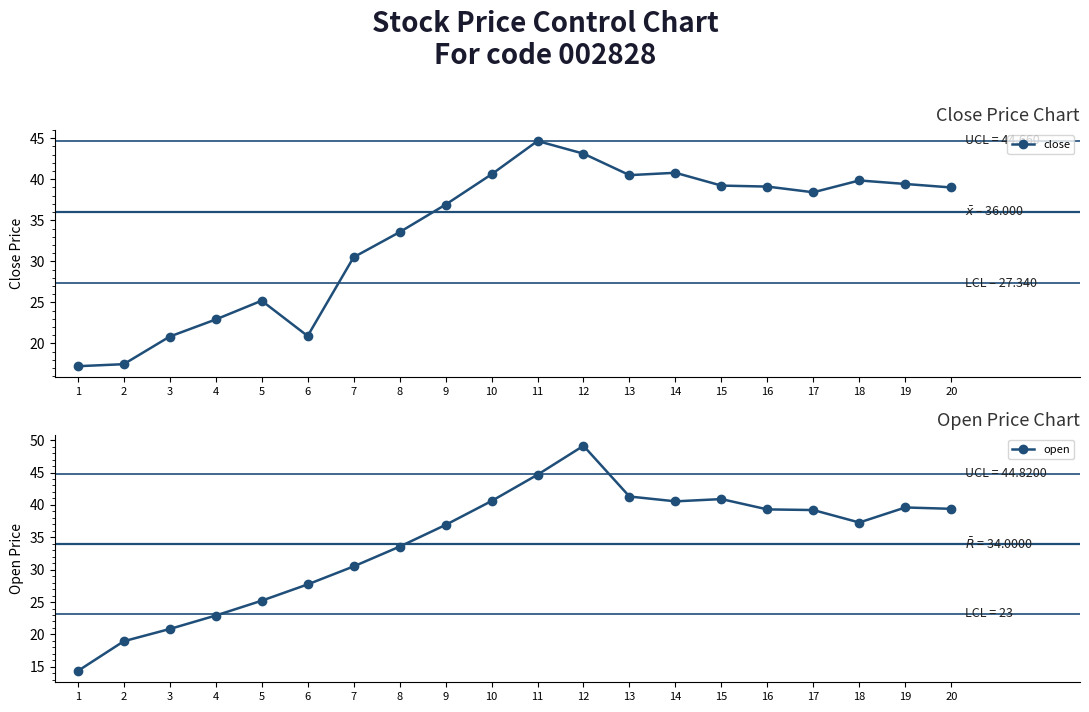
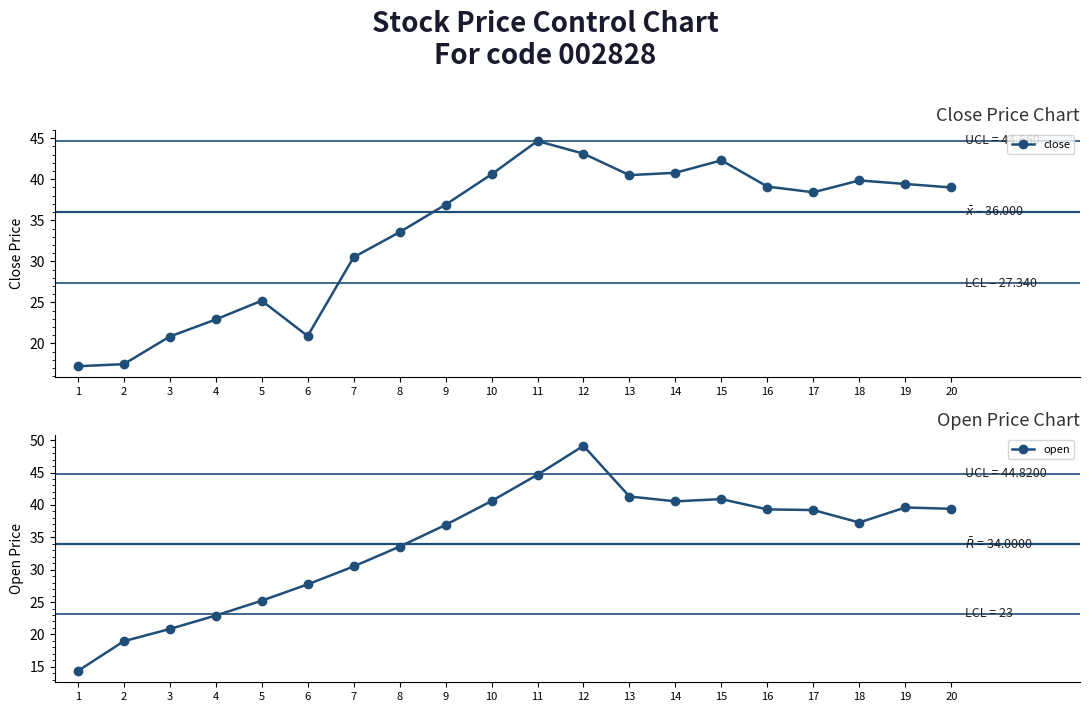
  {
    "Close Price Chart": {
      "1": 17,
      "2": 17,
      "3": 21,
      "4": 23,
      "5": 25,
      "6": 21,
      "7": 31,
      "8": 34,
      "9": 37,
      "10": 41,
      "11": 45,
      "12": 43,
      "13": 41,
      "14": 41,
-     "15": 39,
+     "15": 42,
      "16": 39,
      "17": 38,
      "18": 40,
      "19": 39,
      "20": 39
    },
    "Open Price Chart": {
      "1": 14,
      "2": 19,
      "3": 21,
      "4": 23,
      "5": 25,
      "6": 28,
      "7": 31,
      "8": 34,
      "9": 37,
      "10": 41,
      "11": 45,
      "12": 49,
      "13": 41,
      "14": 41,
      "15": 41,
      "16": 39,
      "17": 39,
      "18": 37,
      "19": 40,
      "20": 39
    }
  }
